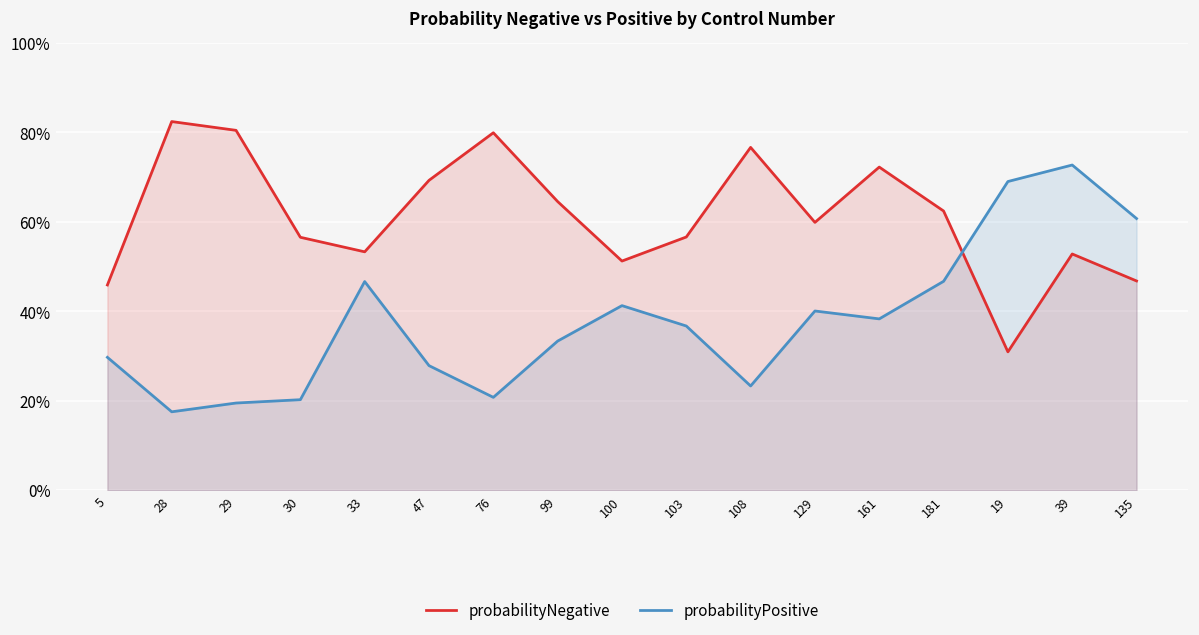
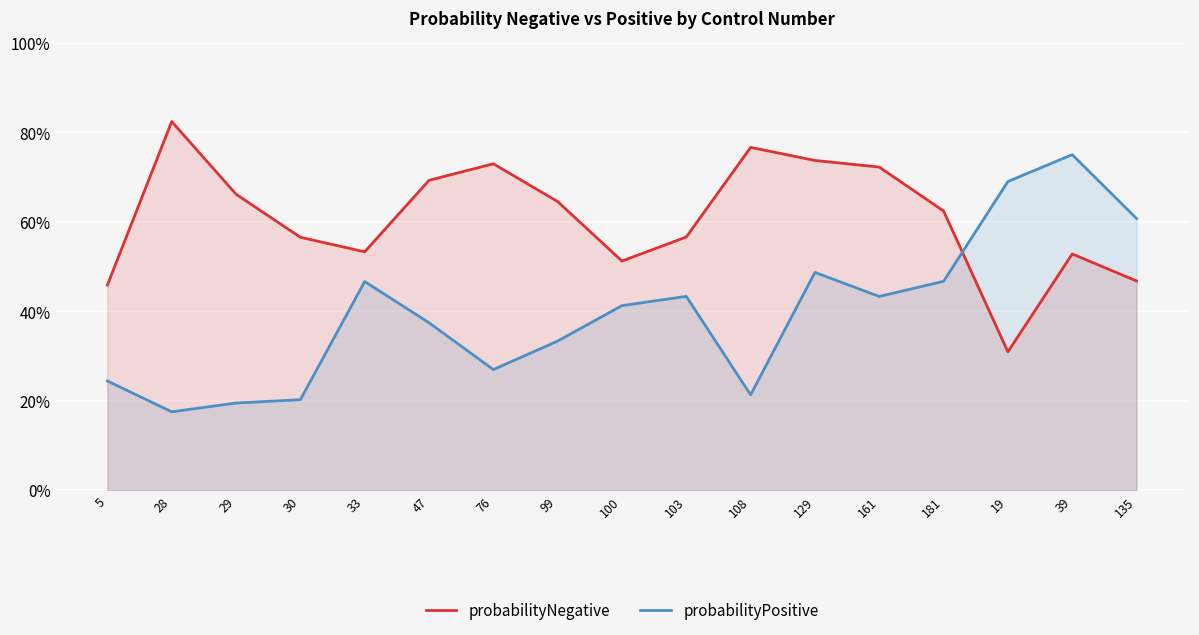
  {
    "probabilityNegative": {
      "5": "46%",
      "28": "82%",
-     "29": "80%",
+     "29": "66%",
      "30": "57%",
      "33": "53%",
      "47": "69%",
-     "76": "80%",
+     "76": "73%",
      "99": "65%",
      "100": "51%",
      "103": "57%",
      "108": "77%",
-     "129": "60%",
+     "129": "74%",
      "161": "72%",
      "181": "62%",
      "19": "31%",
      "39": "53%",
      "135": "47%"
    },
    "probabilityPositive": {
-     "5": "30%",
+     "5": "24%",
      "28": "18%",
      "29": "20%",
      "30": "20%",
      "33": "47%",
-     "47": "28%",
-     "76": "21%",
+     "47": "37%",
+     "76": "27%",
      "99": "33%",
      "100": "41%",
-     "103": "37%",
-     "108": "23%",
-     "129": "40%",
-     "161": "38%",
+     "103": "43%",
+     "108": "21%",
+     "129": "49%",
+     "161": "43%",
      "181": "47%",
      "19": "69%",
-     "39": "73%",
+     "39": "75%",
      "135": "61%"
    }
  }
